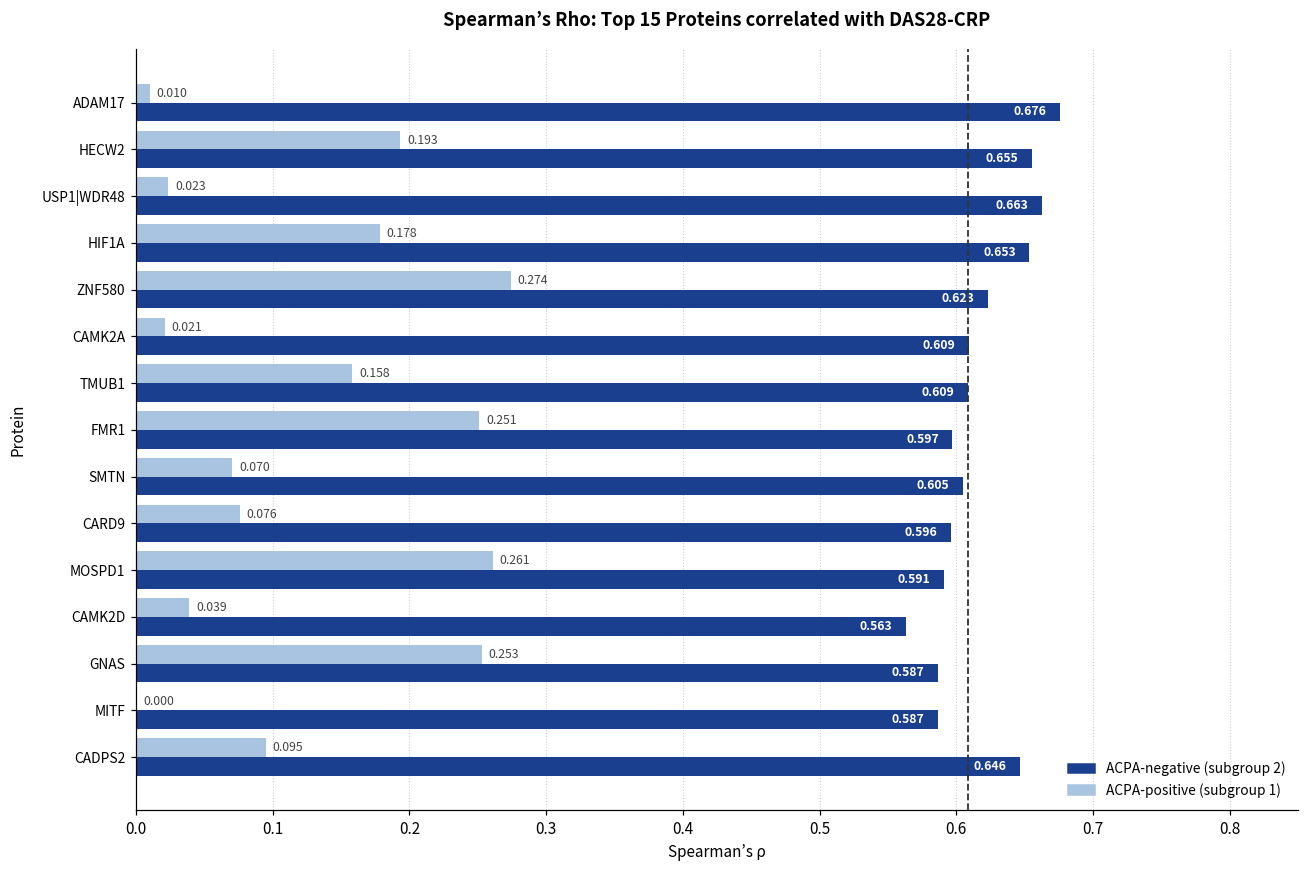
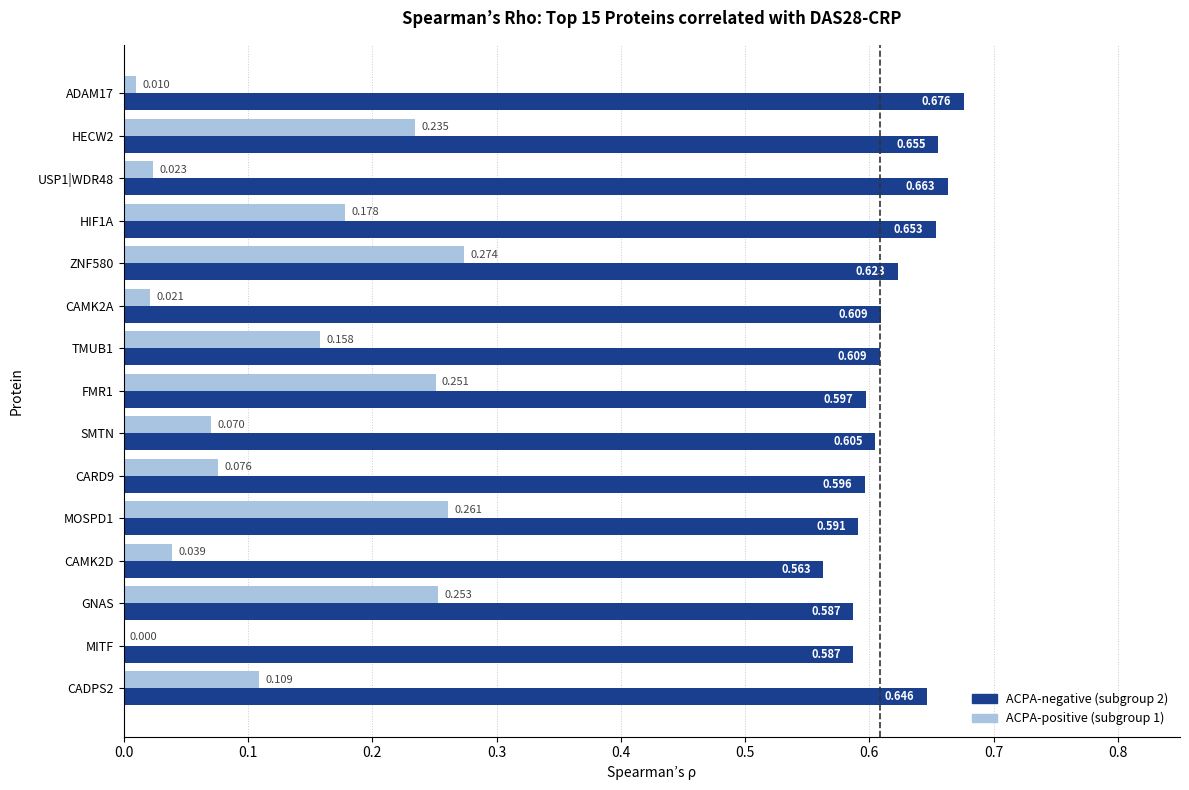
  {
    "ACPA-negative (subgroup 2)": {
      "ADAM17": 0.676,
      "HECW2": 0.655,
      "USP1|WDR48": 0.663,
      "HIF1A": 0.653,
      "ZNF580": 0.623,
      "CAMK2A": 0.609,
      "TMUB1": 0.609,
      "FMR1": 0.597,
      "SMTN": 0.605,
      "CARD9": 0.596,
      "MOSPD1": 0.591,
      "CAMK2D": 0.563,
      "GNAS": 0.587,
      "MITF": 0.587,
      "CADPS2": 0.646
    },
    "ACPA-positive (subgroup 1)": {
      "ADAM17": 0.010,
-     "HECW2": 0.193,
+     "HECW2": 0.235,
      "USP1|WDR48": 0.023,
      "HIF1A": 0.178,
      "ZNF580": 0.274,
      "CAMK2A": 0.021,
      "TMUB1": 0.158,
      "FMR1": 0.251,
      "SMTN": 0.070,
      "CARD9": 0.076,
      "MOSPD1": 0.261,
      "CAMK2D": 0.039,
      "GNAS": 0.253,
      "MITF": 0.000,
-     "CADPS2": 0.095
+     "CADPS2": 0.109
    }
  }
